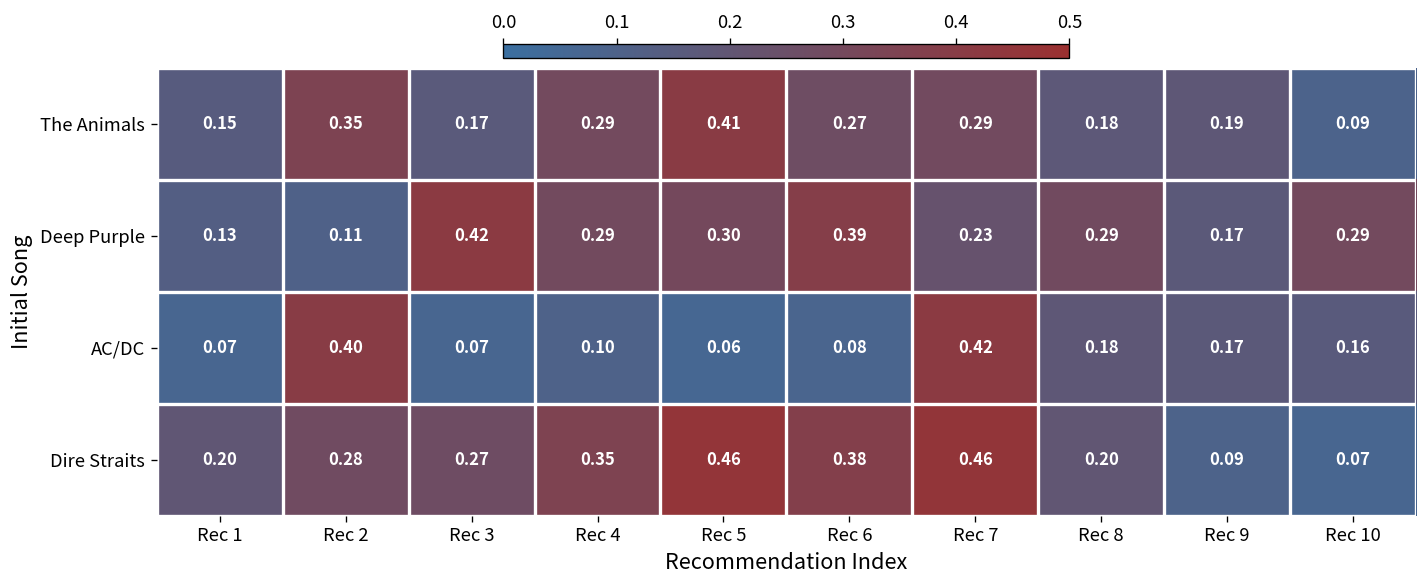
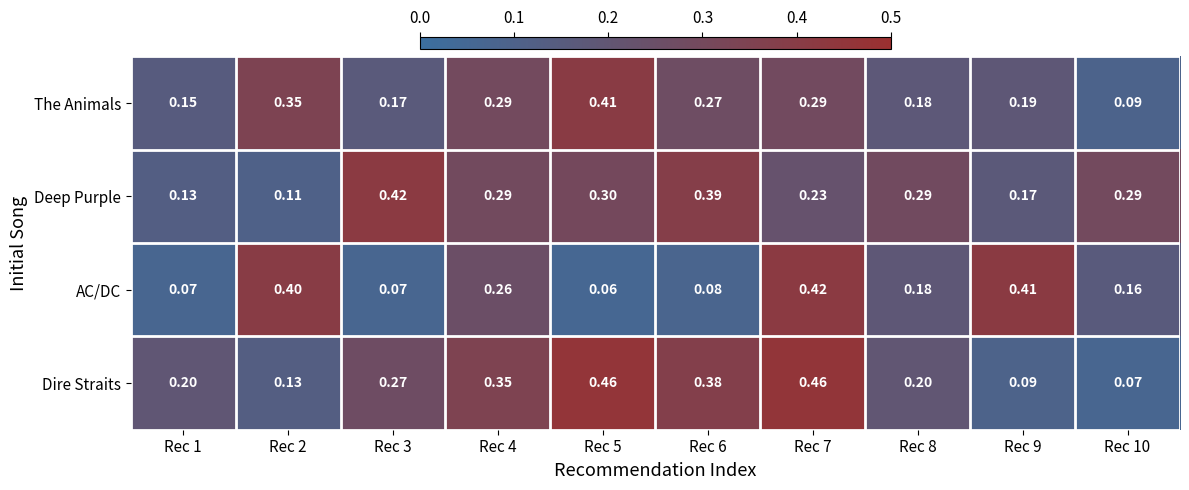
  {
    "The Animals": {
      "Rec 1": 0.15,
      "Rec 2": 0.35,
      "Rec 3": 0.17,
      "Rec 4": 0.29,
      "Rec 5": 0.41,
      "Rec 6": 0.27,
      "Rec 7": 0.29,
      "Rec 8": 0.18,
      "Rec 9": 0.19,
      "Rec 10": 0.09
    },
    "Deep Purple": {
      "Rec 1": 0.13,
      "Rec 2": 0.11,
      "Rec 3": 0.42,
      "Rec 4": 0.29,
      "Rec 5": 0.30,
      "Rec 6": 0.39,
      "Rec 7": 0.23,
      "Rec 8": 0.29,
      "Rec 9": 0.17,
      "Rec 10": 0.29
    },
    "AC/DC": {
      "Rec 1": 0.07,
      "Rec 2": 0.40,
      "Rec 3": 0.07,
-     "Rec 4": 0.10,
+     "Rec 4": 0.26,
      "Rec 5": 0.06,
      "Rec 6": 0.08,
      "Rec 7": 0.42,
      "Rec 8": 0.18,
-     "Rec 9": 0.17,
+     "Rec 9": 0.41,
      "Rec 10": 0.16
    },
    "Dire Straits": {
      "Rec 1": 0.20,
-     "Rec 2": 0.28,
+     "Rec 2": 0.13,
      "Rec 3": 0.27,
      "Rec 4": 0.35,
      "Rec 5": 0.46,
      "Rec 6": 0.38,
      "Rec 7": 0.46,
      "Rec 8": 0.20,
      "Rec 9": 0.09,
      "Rec 10": 0.07
    }
  }
